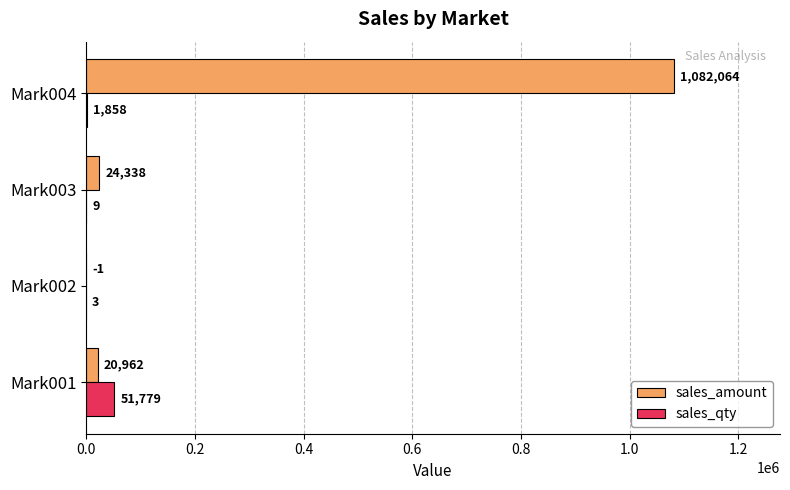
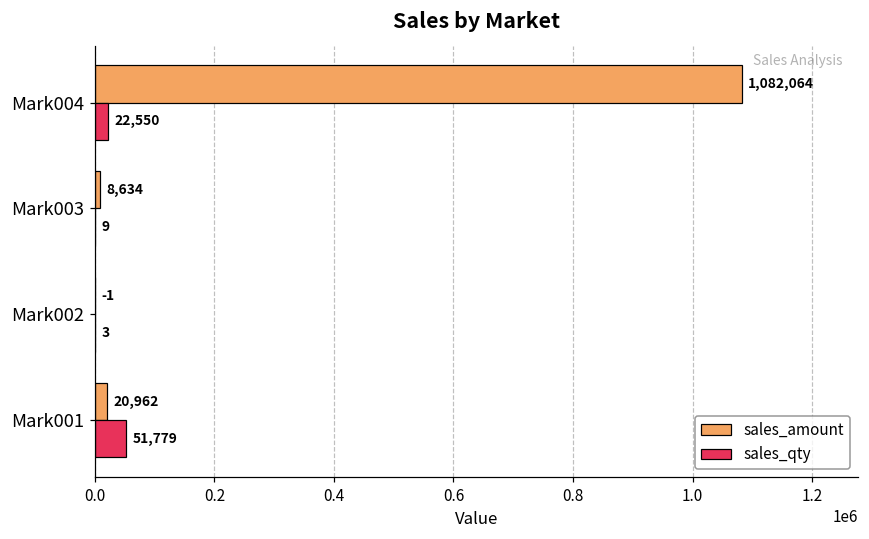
  {
    "sales_amount": {
      "Mark004": "1,082,064",
-     "Mark003": "24,338",
+     "Mark003": "8,634",
      "Mark002": "-1",
      "Mark001": "20,962"
    },
    "sales_qty": {
-     "Mark004": "1,858",
+     "Mark004": "22,550",
      "Mark003": "9",
      "Mark002": "3",
      "Mark001": "51,779"
    }
  }
